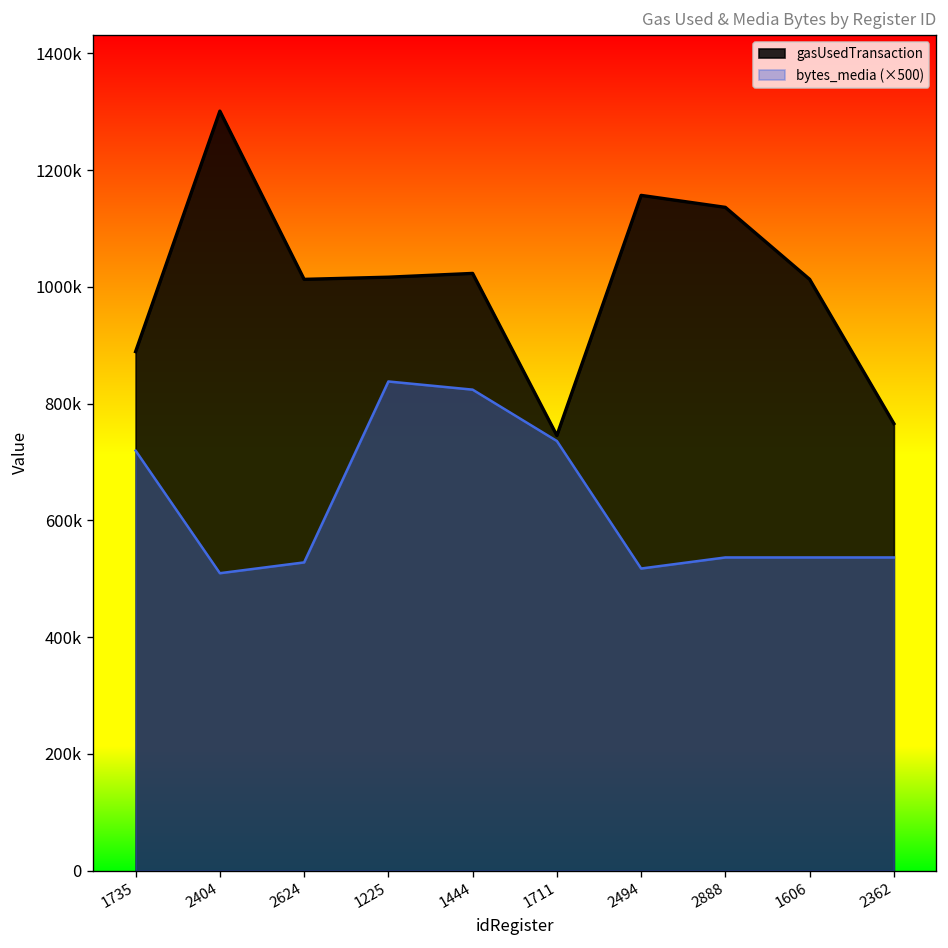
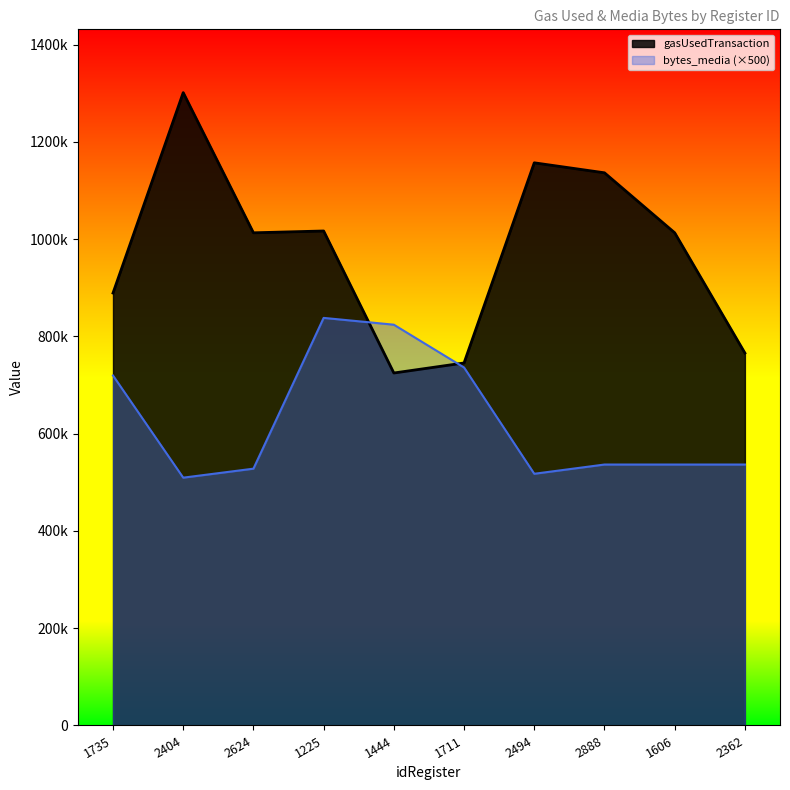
  {
    "gasUsedTransaction": {
      "1735": 890000,
      "2404": 1300000,
      "2624": 1010000,
      "1225": 1020000,
-     "1444": 1020000,
+     "1444": 720000,
      "1711": 750000,
      "2494": 1160000,
      "2888": 1140000,
      "1606": 1010000,
      "2362": 770000
    },
    "bytes_media (×500)": {
      "1735": 720000,
      "2404": 510000,
      "2624": 530000,
      "1225": 840000,
      "1444": 820000,
      "1711": 740000,
      "2494": 520000,
      "2888": 540000,
      "1606": 540000,
      "2362": 540000
    }
  }
